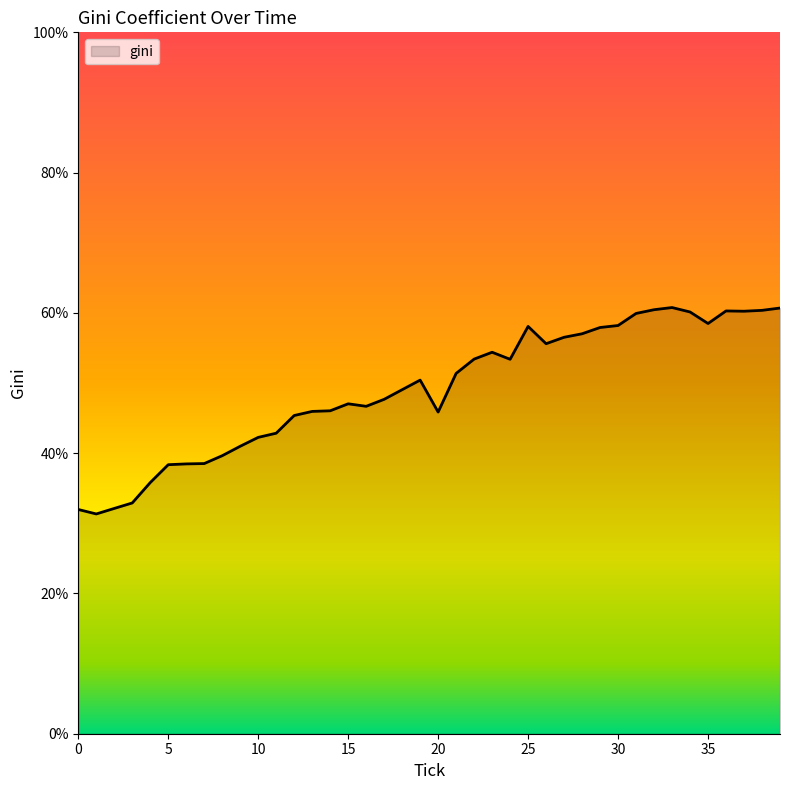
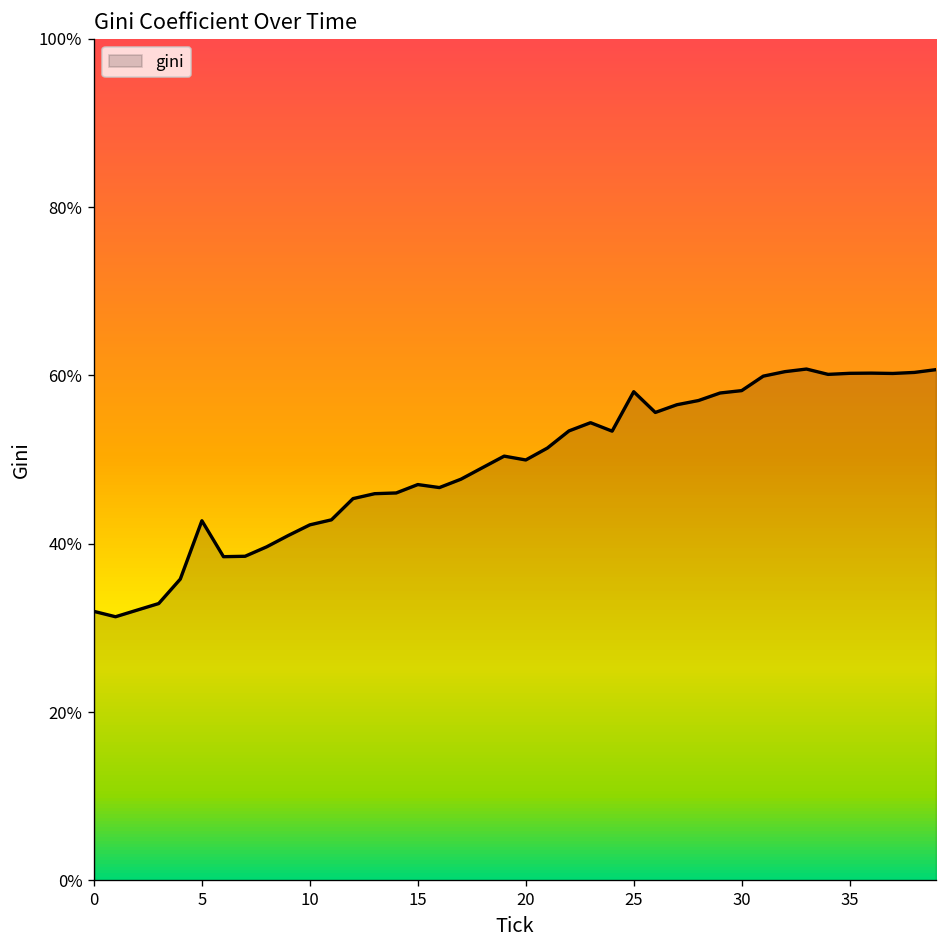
  {
    "0": "32%",
-   "5": "38%",
+   "5": "43%",
    "10": "42%",
    "15": "47%",
-   "20": "46%",
+   "20": "50%",
    "25": "58%",
    "30": "58%",
-   "35": "58%"
+   "35": "60%"
  }
